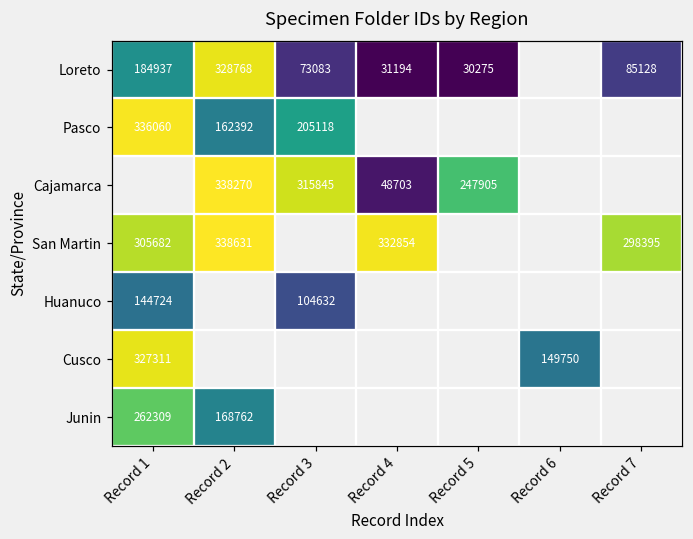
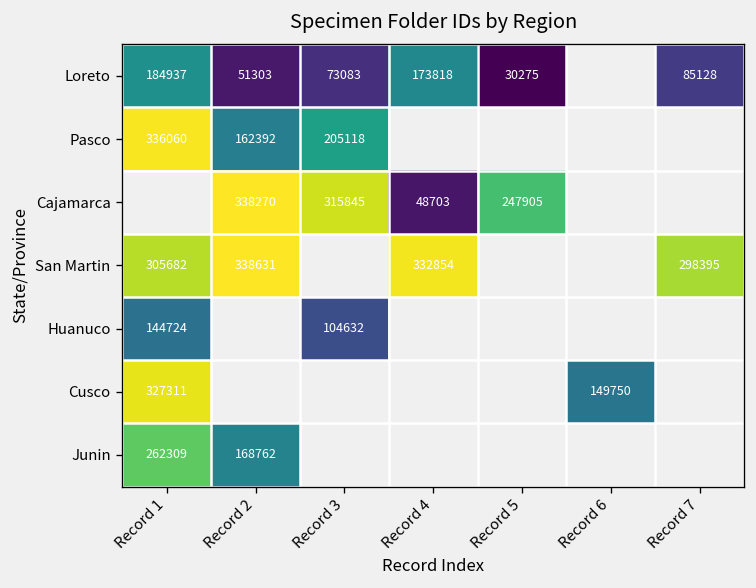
  {
    "Loreto": {
      "Record 1": 184937,
-     "Record 2": 328768,
+     "Record 2": 51303,
      "Record 3": 73083,
-     "Record 4": 31194,
+     "Record 4": 173818,
      "Record 5": 30275,
      "Record 7": 85128
    },
    "Pasco": {
      "Record 1": 336060,
      "Record 2": 162392,
      "Record 3": 205118
    },
    "Cajamarca": {
      "Record 2": 338270,
      "Record 3": 315845,
      "Record 4": 48703,
      "Record 5": 247905
    },
    "San Martin": {
      "Record 1": 305682,
      "Record 2": 338631,
      "Record 4": 332854,
      "Record 7": 298395
    },
    "Huanuco": {
      "Record 1": 144724,
      "Record 3": 104632
    },
    "Cusco": {
      "Record 1": 327311,
      "Record 6": 149750
    },
    "Junin": {
      "Record 1": 262309,
      "Record 2": 168762
    }
  }
